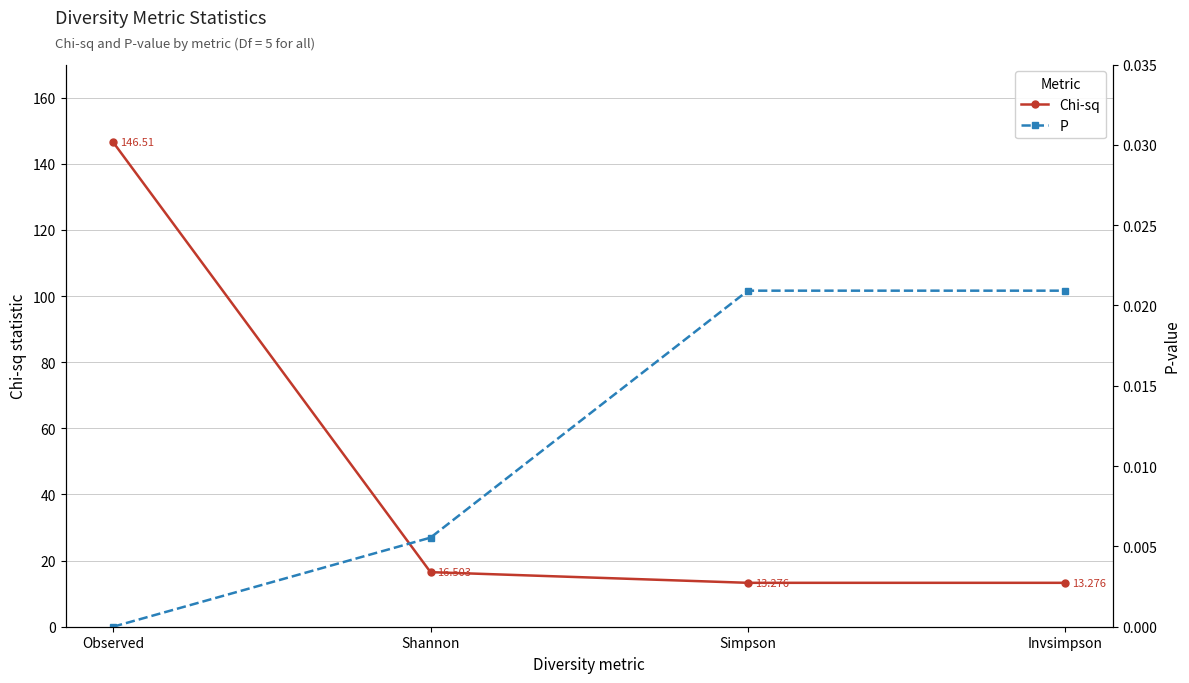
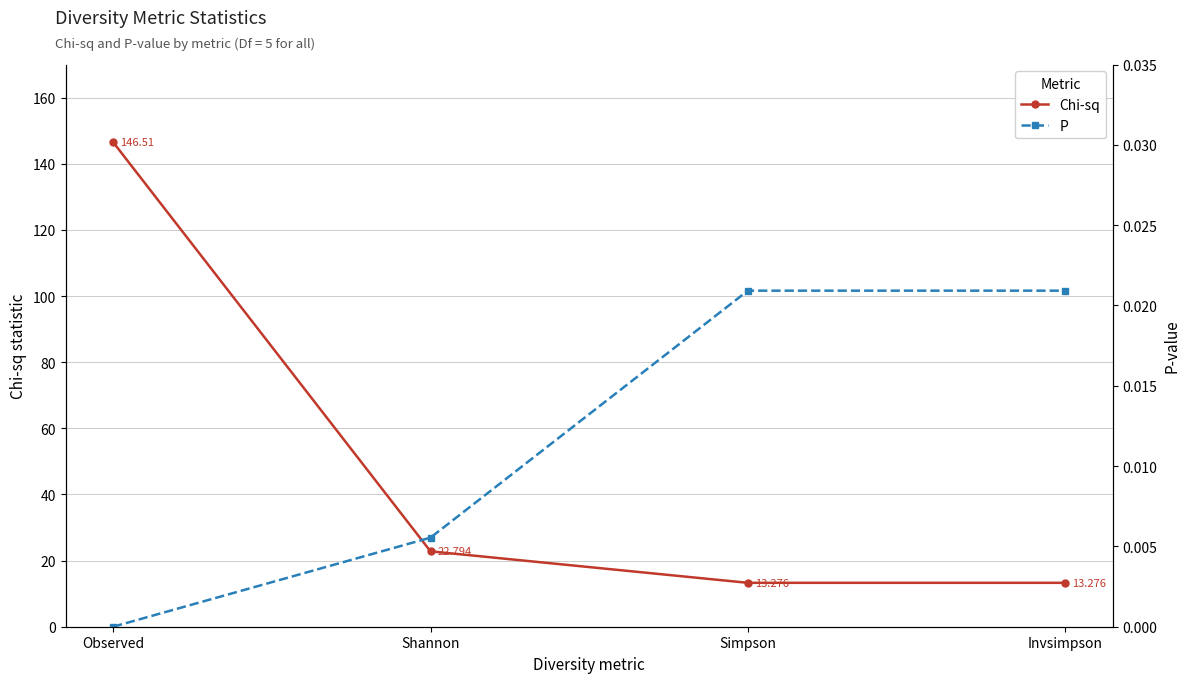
  {
    "Chi-sq": {
      "Observed": 146.51,
-     "Shannon": 16.503,
+     "Shannon": 22.794,
      "Simpson": 13.276,
      "Invsimpson": 13.276
    }
  }
